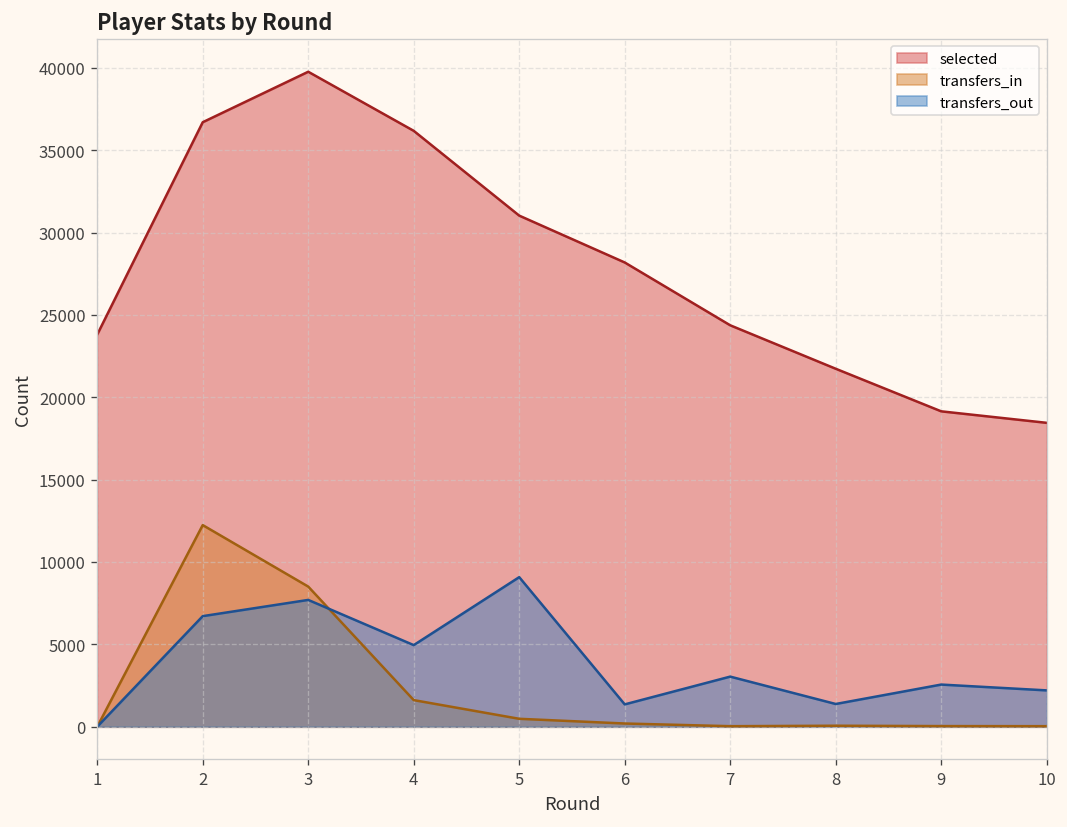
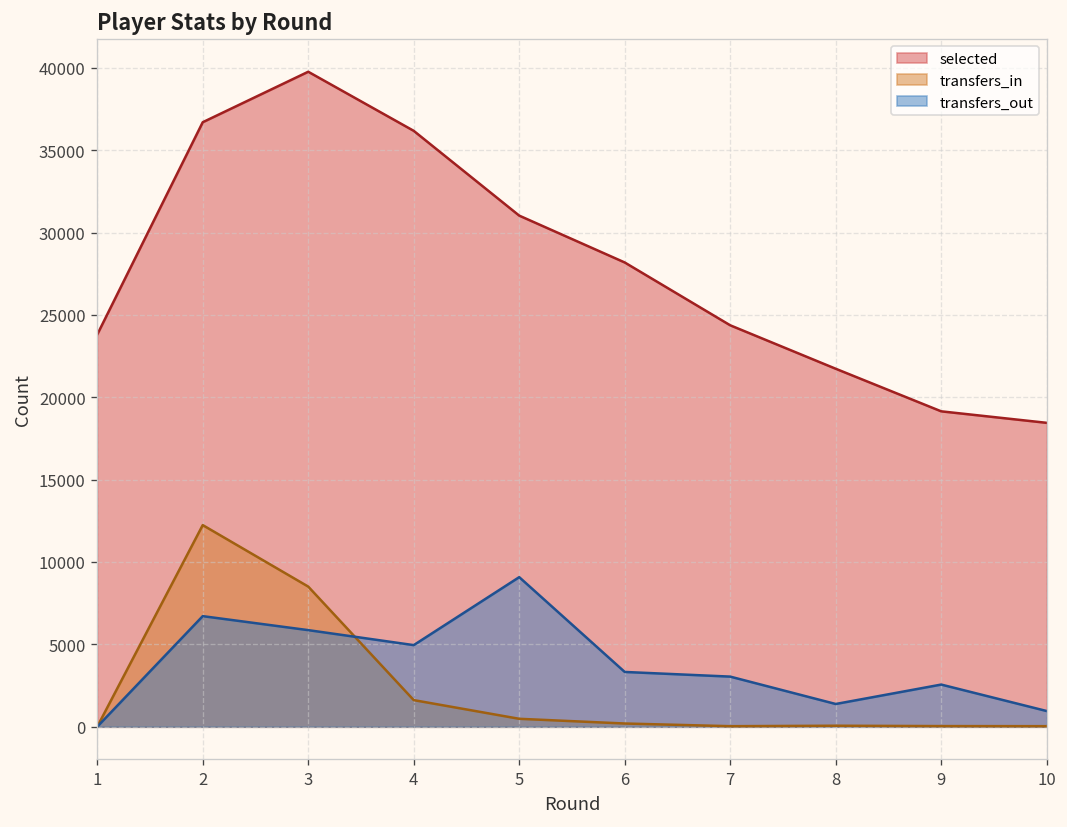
  {
    "transfers_out": {
      "2": 6700,
-     "3": 7700,
+     "3": 5900,
      "4": 5000,
      "5": 9100,
-     "6": 1400,
+     "6": 3300,
      "7": 3000,
      "8": 1400,
      "9": 2600,
-     "10": 2200
+     "10": 1000
    }
  }
